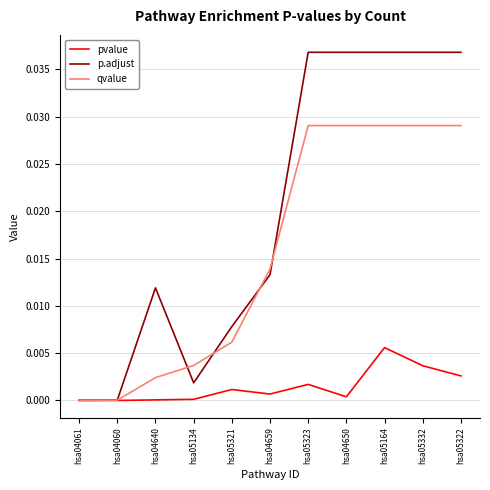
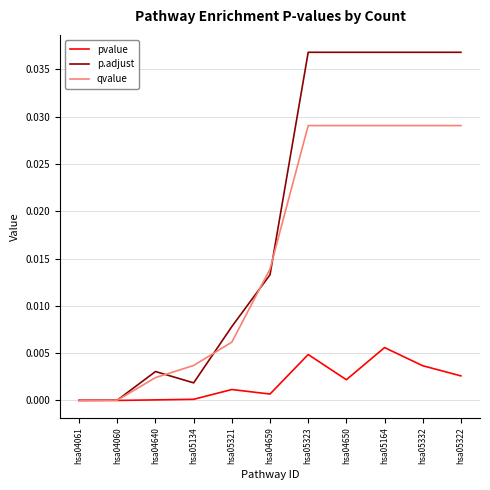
  {
    "pvalue": {
      "hsa04640": 0.000,
      "hsa05134": 0.000,
      "hsa05321": 0.001,
      "hsa04659": 0.001,
-     "hsa05323": 0.002,
-     "hsa04650": 0.000,
+     "hsa05323": 0.005,
+     "hsa04650": 0.002,
      "hsa05164": 0.006,
      "hsa05332": 0.004,
      "hsa05322": 0.003
    },
    "p.adjust": {
-     "hsa04640": 0.012,
+     "hsa04640": 0.003,
      "hsa05134": 0.002,
      "hsa05321": 0.008,
      "hsa04659": 0.013,
      "hsa05323": 0.037,
      "hsa04650": 0.037,
      "hsa05164": 0.037,
      "hsa05332": 0.037,
      "hsa05322": 0.037
    },
    "qvalue": {
      "hsa04640": 0.002,
      "hsa05134": 0.004,
      "hsa05321": 0.006,
      "hsa04659": 0.014,
      "hsa05323": 0.029,
      "hsa04650": 0.029,
      "hsa05164": 0.029,
      "hsa05332": 0.029,
      "hsa05322": 0.029
    }
  }
